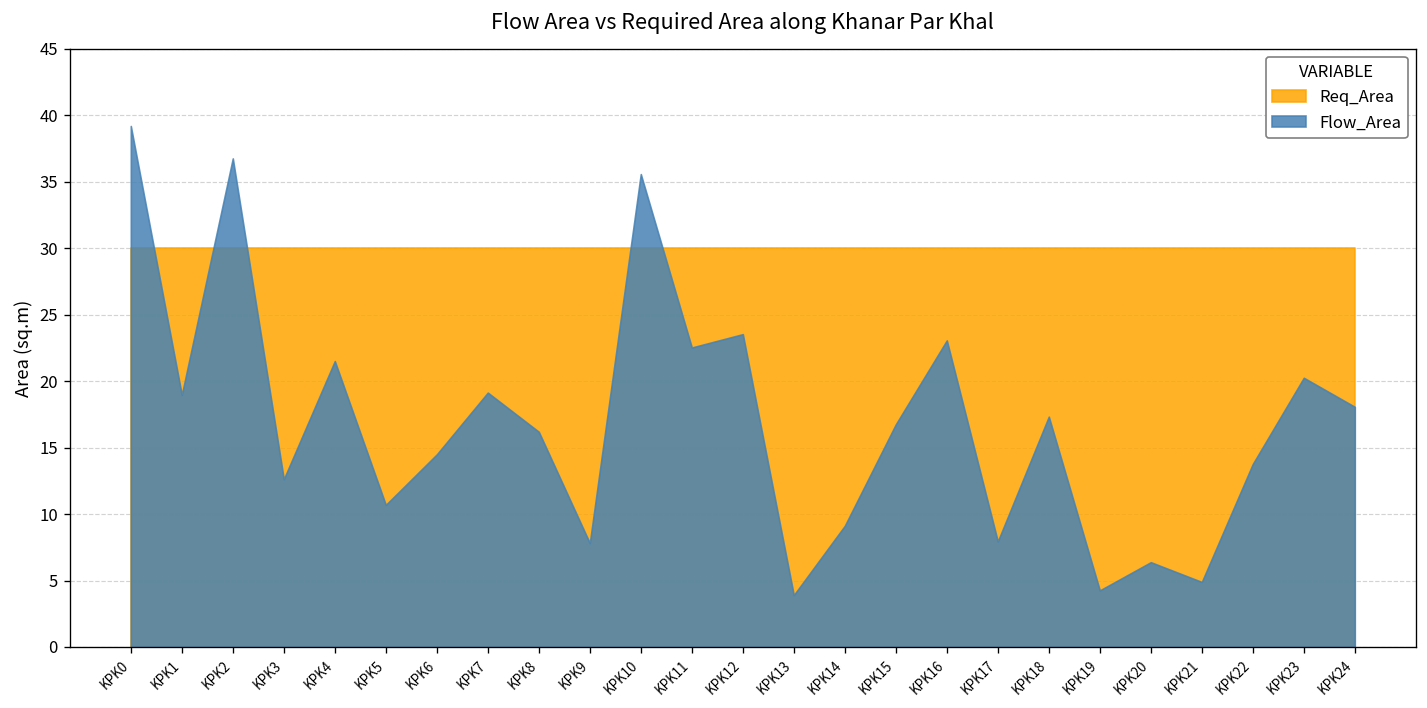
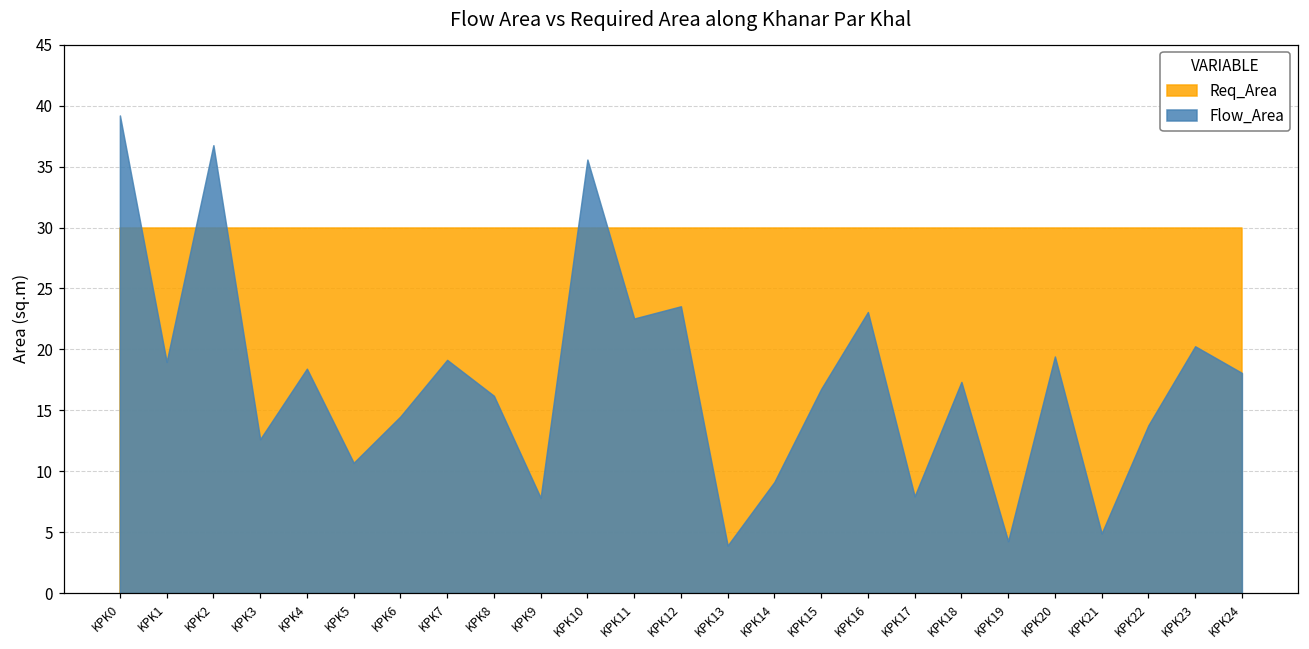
  {
    "Req_Area": {
      "KPK0": 30.0,
      "KPK1": 30.0,
      "KPK2": 30.0,
      "KPK3": 30.0,
      "KPK4": 30.0,
      "KPK5": 30.0,
      "KPK6": 30.0,
      "KPK7": 30.0,
      "KPK8": 30.0,
      "KPK9": 30.0,
      "KPK10": 30.0,
      "KPK11": 30.0,
      "KPK12": 30.0,
      "KPK13": 30.0,
      "KPK14": 30.0,
      "KPK15": 30.0,
      "KPK16": 30.0,
      "KPK17": 30.0,
      "KPK18": 30.0,
      "KPK19": 30.0,
      "KPK20": 30.0,
      "KPK21": 30.0,
      "KPK22": 30.0,
      "KPK23": 30.0,
      "KPK24": 30.0
    },
    "Flow_Area": {
      "KPK0": 39.2,
      "KPK1": 19.0,
      "KPK2": 36.8,
      "KPK3": 12.6,
-     "KPK4": 21.5,
+     "KPK4": 18.4,
      "KPK5": 10.7,
      "KPK6": 14.5,
      "KPK7": 19.1,
      "KPK8": 16.2,
      "KPK9": 7.8,
      "KPK10": 35.6,
      "KPK11": 22.5,
      "KPK12": 23.5,
      "KPK13": 3.9,
      "KPK14": 9.1,
      "KPK15": 16.7,
      "KPK16": 23.1,
      "KPK17": 7.9,
      "KPK18": 17.3,
      "KPK19": 4.3,
-     "KPK20": 6.4,
+     "KPK20": 19.4,
      "KPK21": 4.9,
      "KPK22": 13.8,
      "KPK23": 20.3,
      "KPK24": 18.1
    }
  }
